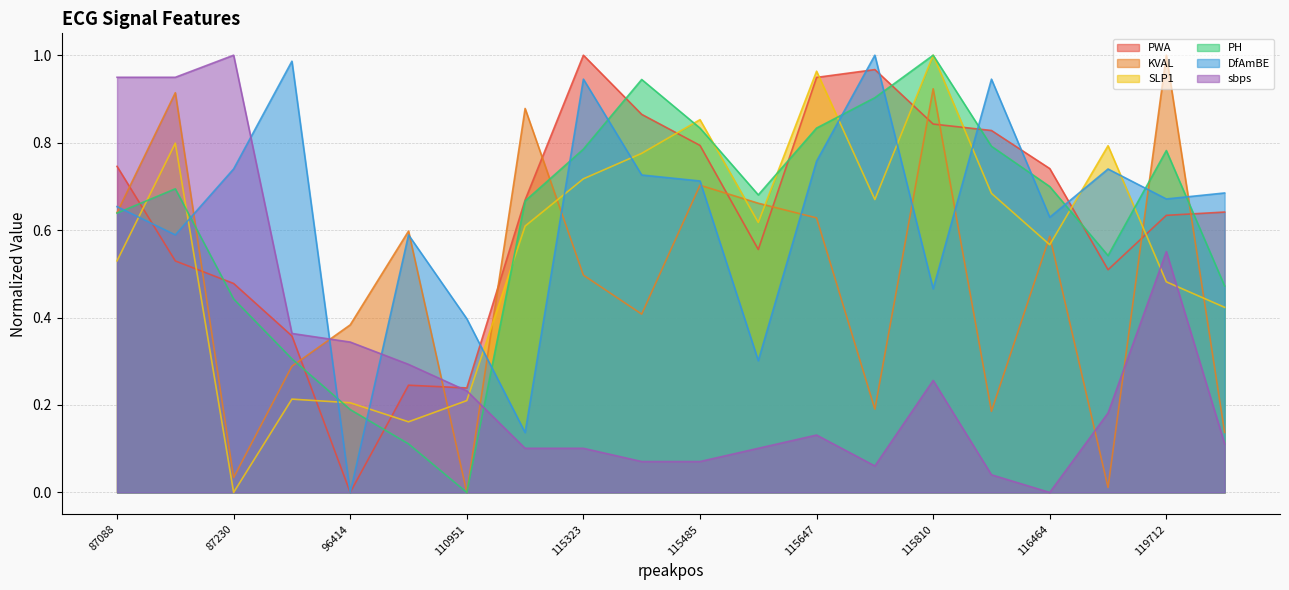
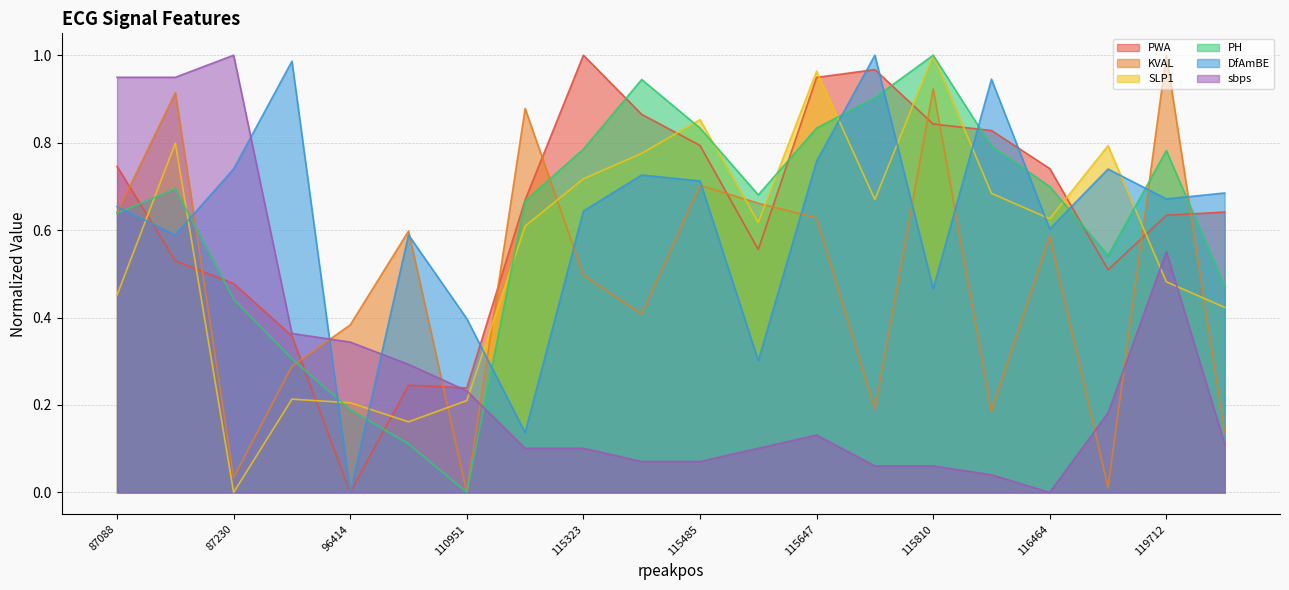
  {
    "SLP1": {
-     "87088": 0.53,
+     "87088": 0.45,
      "87230": 0.00,
      "96414": 0.21,
      "110951": 0.21,
      "115323": 0.72,
      "115485": 0.85,
      "115647": 0.96,
-     "116464": 0.57,
+     "116464": 0.63,
      "119712": 0.48
    },
    "PH": {
      "87230": 0.44,
      "96414": 0.19,
      "115323": 0.79,
      "115485": 0.83,
      "115647": 0.83,
      "116464": 0.70,
      "119712": 0.78
    },
    "DfAmBE": {
      "87088": 0.65,
      "87230": 0.74,
      "110951": 0.40,
-     "115323": 0.95,
+     "115323": 0.64,
      "115485": 0.71,
      "115647": 0.76,
      "115810": 0.47,
-     "116464": 0.63,
+     "116464": 0.60,
      "119712": 0.67
    },
    "sbps": {
      "87088": 0.95,
      "87230": 1.00,
      "96414": 0.34,
      "110951": 0.23,
      "115323": 0.10,
      "115485": 0.07,
      "115647": 0.13,
-     "115810": 0.26,
+     "115810": 0.06,
      "116464": 0.00,
      "119712": 0.55
    }
  }
